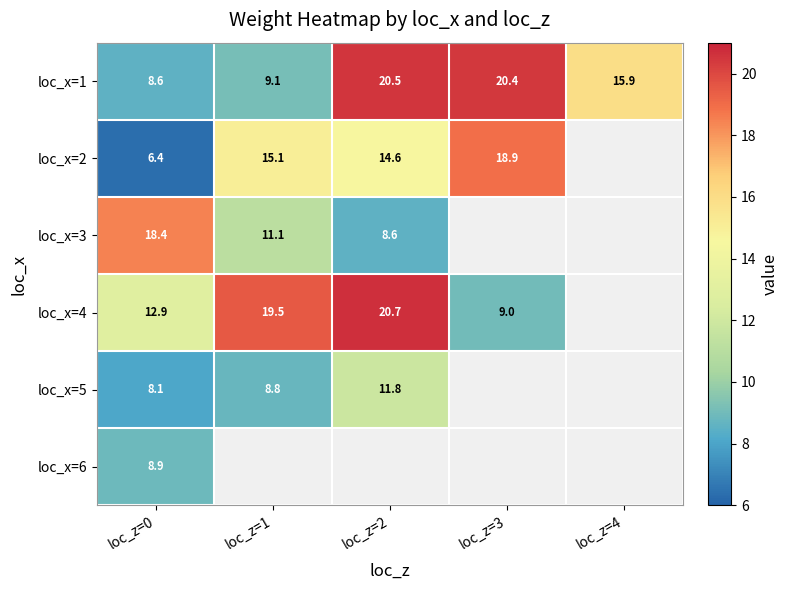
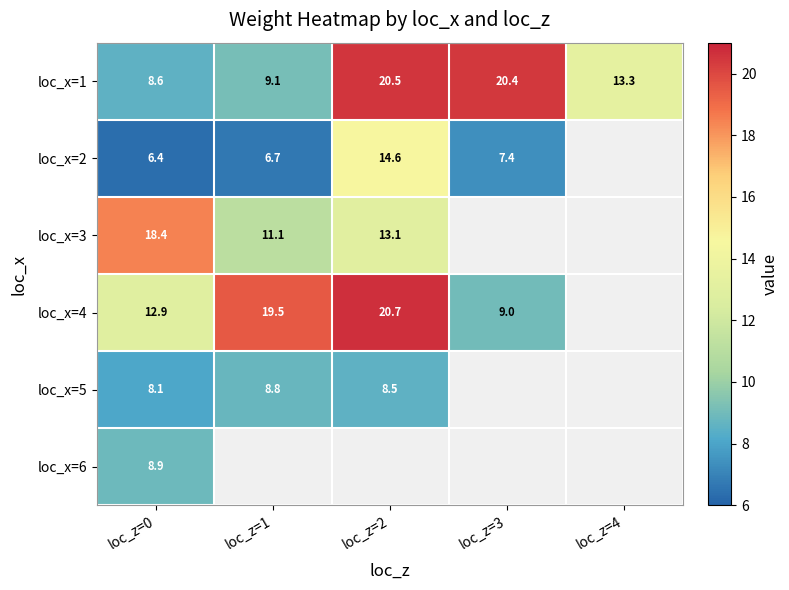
  {
    "loc_x=1": {
      "loc_z=0": 8.6,
      "loc_z=1": 9.1,
      "loc_z=2": 20.5,
      "loc_z=3": 20.4,
-     "loc_z=4": 15.9
+     "loc_z=4": 13.3
    },
    "loc_x=2": {
      "loc_z=0": 6.4,
-     "loc_z=1": 15.1,
+     "loc_z=1": 6.7,
      "loc_z=2": 14.6,
-     "loc_z=3": 18.9
+     "loc_z=3": 7.4
    },
    "loc_x=3": {
      "loc_z=0": 18.4,
      "loc_z=1": 11.1,
-     "loc_z=2": 8.6
+     "loc_z=2": 13.1
    },
    "loc_x=4": {
      "loc_z=0": 12.9,
      "loc_z=1": 19.5,
      "loc_z=2": 20.7,
      "loc_z=3": 9.0
    },
    "loc_x=5": {
      "loc_z=0": 8.1,
      "loc_z=1": 8.8,
-     "loc_z=2": 11.8
+     "loc_z=2": 8.5
    },
    "loc_x=6": {
      "loc_z=0": 8.9
    }
  }
